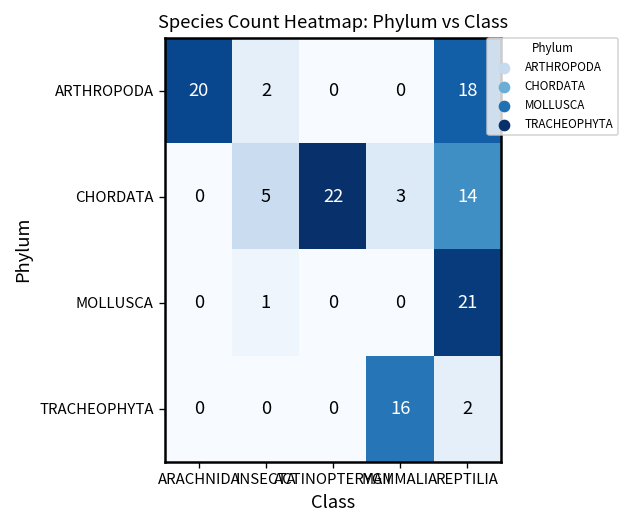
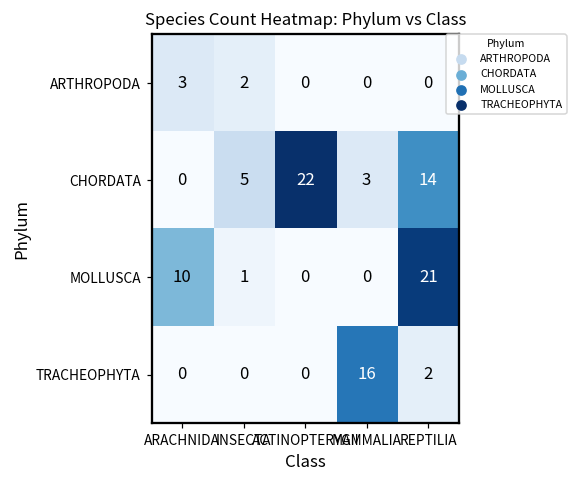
  {
    "ARTHROPODA": {
-     "ARACHNIDA": 20,
-     "REPTILIA": 18
+     "ARACHNIDA": 3,
+     "REPTILIA": 0
    },
    "CHORDATA": {
      "ARACHNIDA": 0,
      "REPTILIA": 14
    },
    "MOLLUSCA": {
-     "ARACHNIDA": 0,
+     "ARACHNIDA": 10,
      "REPTILIA": 21
    },
    "TRACHEOPHYTA": {
      "ARACHNIDA": 0,
      "REPTILIA": 2
    }
  }
